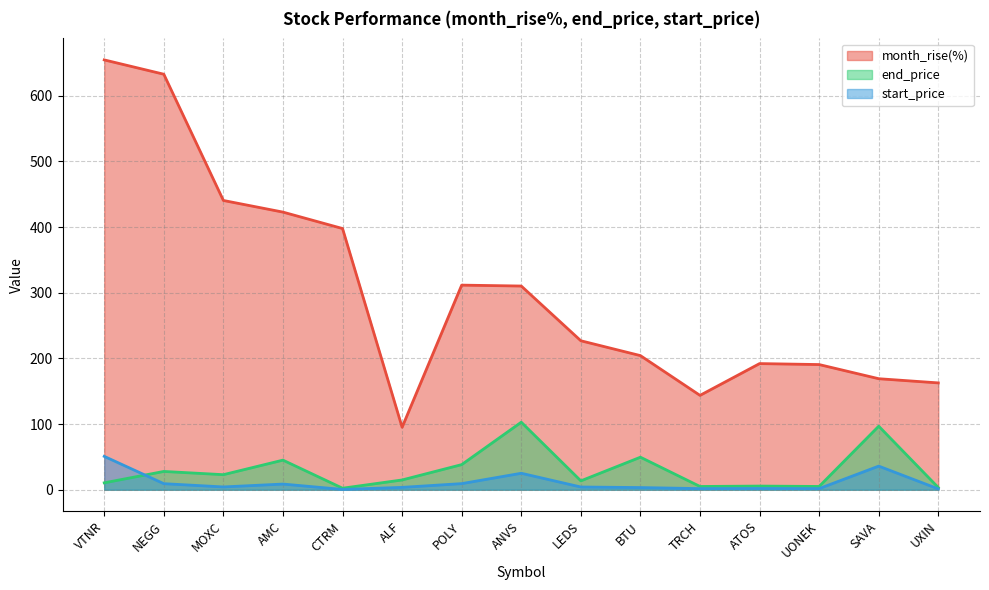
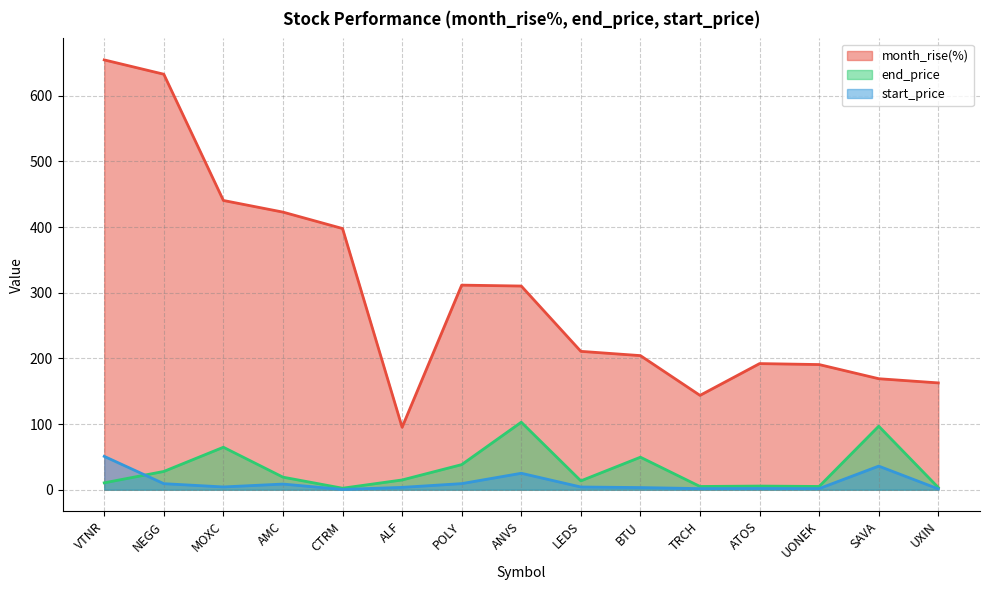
  {
    "month_rise(%)": {
      "VTNR": 650,
      "NEGG": 630,
      "MOXC": 440,
      "AMC": 420,
      "CTRM": 400,
      "ALF": 100,
      "POLY": 310,
      "ANVS": 310,
-     "LEDS": 230,
+     "LEDS": 210,
      "BTU": 200,
      "TRCH": 140,
      "ATOS": 190,
      "UONEK": 190,
      "SAVA": 170,
      "UXIN": 160
    },
    "end_price": {
      "VTNR": 10,
      "NEGG": 30,
-     "MOXC": 20,
-     "AMC": 50,
+     "MOXC": 60,
+     "AMC": 20,
      "ALF": 10,
      "POLY": 40,
      "ANVS": 100,
      "LEDS": 10,
      "BTU": 50,
      "SAVA": 100
    },
    "start_price": {
      "VTNR": 50,
      "NEGG": 10,
      "MOXC": 0,
      "AMC": 10,
      "ALF": 0,
      "POLY": 10,
      "ANVS": 30,
      "LEDS": 0,
      "BTU": 0,
      "SAVA": 40
    }
  }
